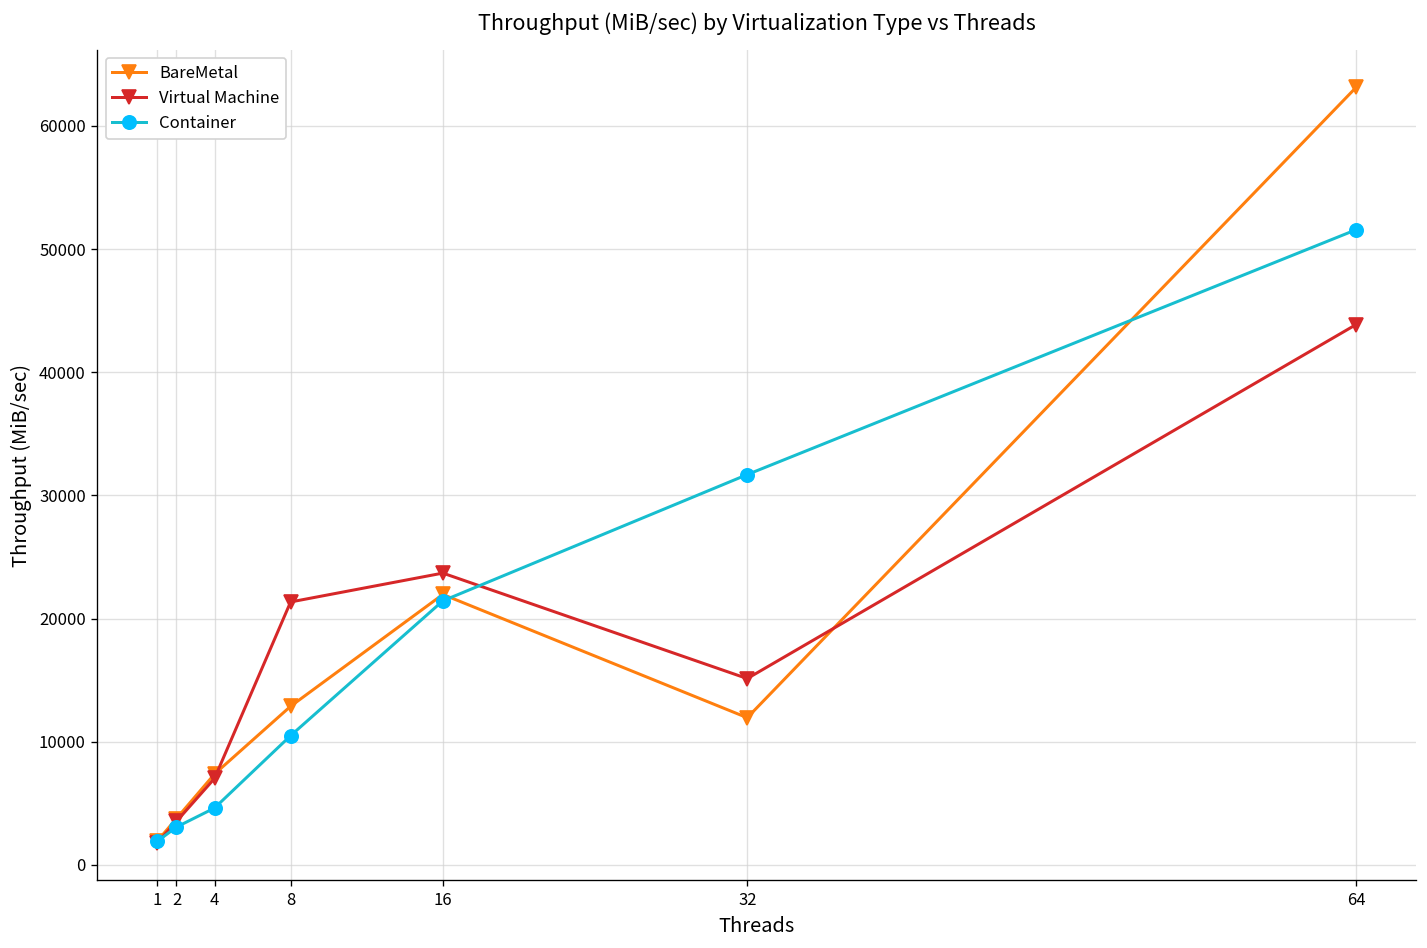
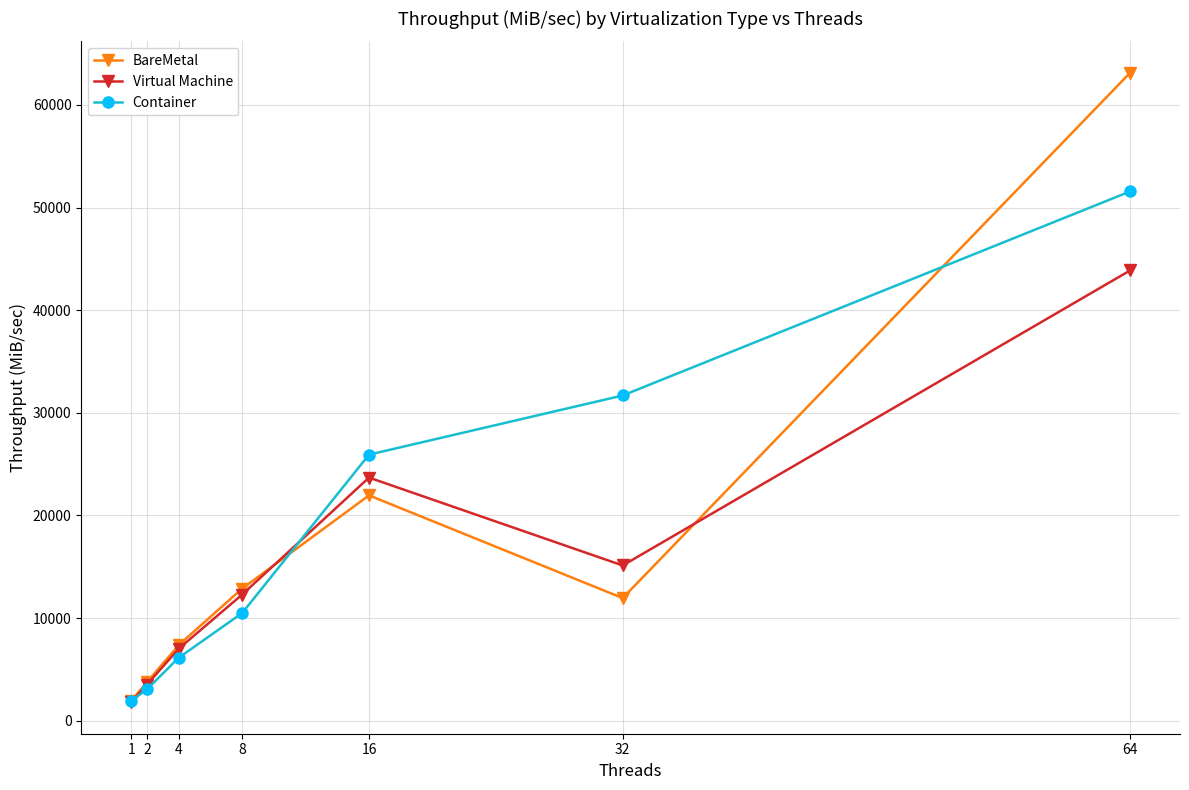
  {
    "BareMetal": {
      "4": 7400,
      "8": 12900,
      "16": 22000,
      "32": 12000,
      "64": 63100
    },
    "Virtual Machine": {
      "4": 7000,
-     "8": 21400,
+     "8": 12300,
      "16": 23700,
      "32": 15100,
      "64": 43900
    },
    "Container": {
      "2": 3100,
-     "4": 4600,
+     "4": 6100,
      "8": 10500,
-     "16": 21400,
+     "16": 25900,
      "32": 31700,
      "64": 51600
    }
  }
